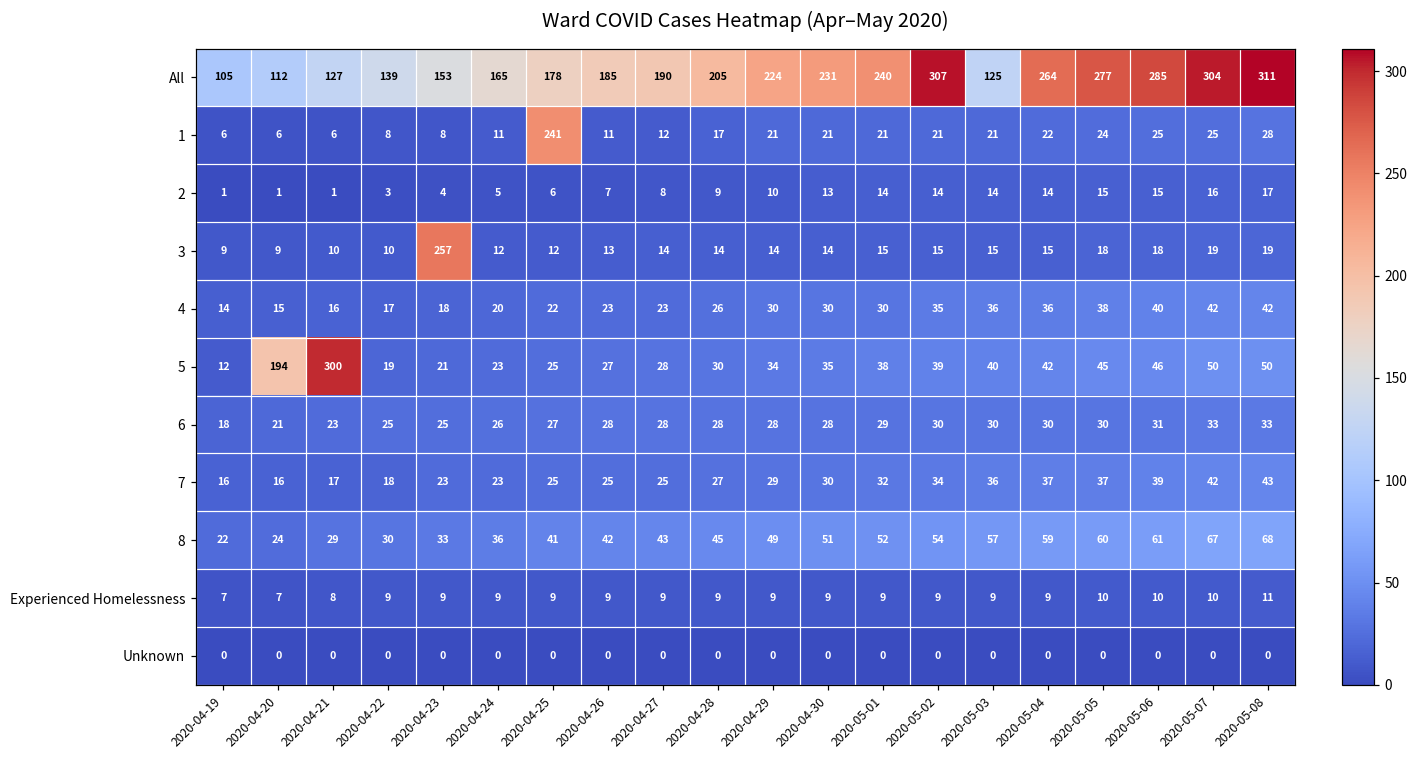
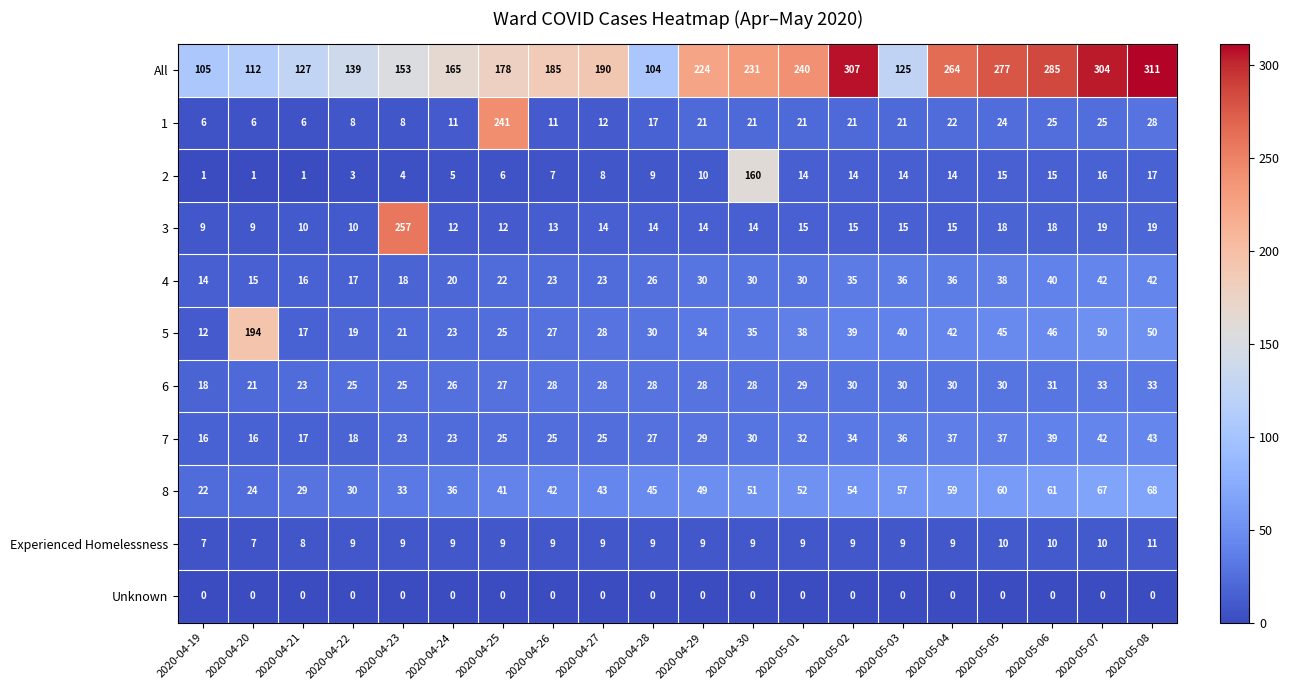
  {
    "All": {
      "2020-04-19": 105,
      "2020-04-20": 112,
      "2020-04-21": 127,
      "2020-04-22": 139,
      "2020-04-23": 153,
      "2020-04-24": 165,
      "2020-04-25": 178,
      "2020-04-26": 185,
      "2020-04-27": 190,
-     "2020-04-28": 205,
+     "2020-04-28": 104,
      "2020-04-29": 224,
      "2020-04-30": 231,
      "2020-05-01": 240,
      "2020-05-02": 307,
      "2020-05-03": 125,
      "2020-05-04": 264,
      "2020-05-05": 277,
      "2020-05-06": 285,
      "2020-05-07": 304,
      "2020-05-08": 311
    },
    "2": {
      "2020-04-19": 1,
      "2020-04-20": 1,
      "2020-04-21": 1,
      "2020-04-22": 3,
      "2020-04-23": 4,
      "2020-04-24": 5,
      "2020-04-25": 6,
      "2020-04-26": 7,
      "2020-04-27": 8,
      "2020-04-28": 9,
      "2020-04-29": 10,
-     "2020-04-30": 13,
+     "2020-04-30": 160,
      "2020-05-01": 14,
      "2020-05-02": 14,
      "2020-05-03": 14,
      "2020-05-04": 14,
      "2020-05-05": 15,
      "2020-05-06": 15,
      "2020-05-07": 16,
      "2020-05-08": 17
    },
    "5": {
      "2020-04-19": 12,
      "2020-04-20": 194,
-     "2020-04-21": 300,
+     "2020-04-21": 17,
      "2020-04-22": 19,
      "2020-04-23": 21,
      "2020-04-24": 23,
      "2020-04-25": 25,
      "2020-04-26": 27,
      "2020-04-27": 28,
      "2020-04-28": 30,
      "2020-04-29": 34,
      "2020-04-30": 35,
      "2020-05-01": 38,
      "2020-05-02": 39,
      "2020-05-03": 40,
      "2020-05-04": 42,
      "2020-05-05": 45,
      "2020-05-06": 46,
      "2020-05-07": 50,
      "2020-05-08": 50
    }
  }
